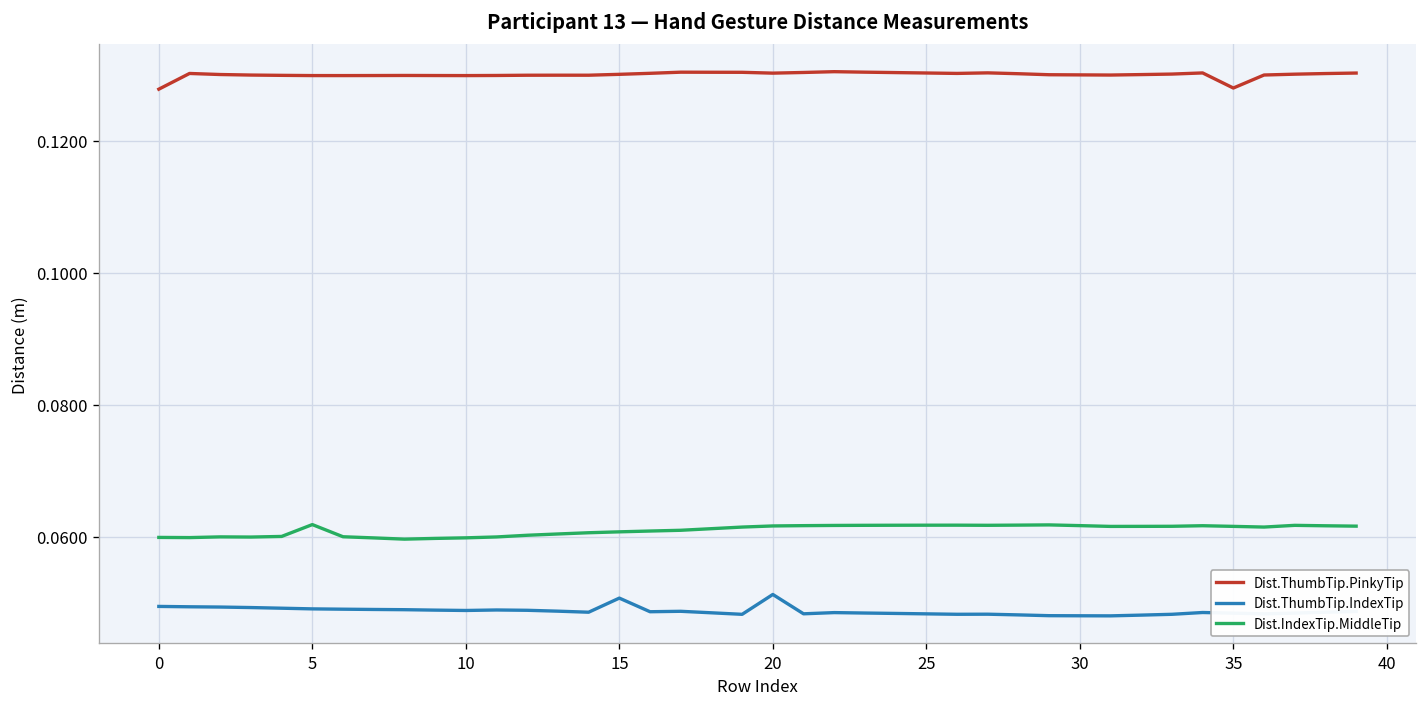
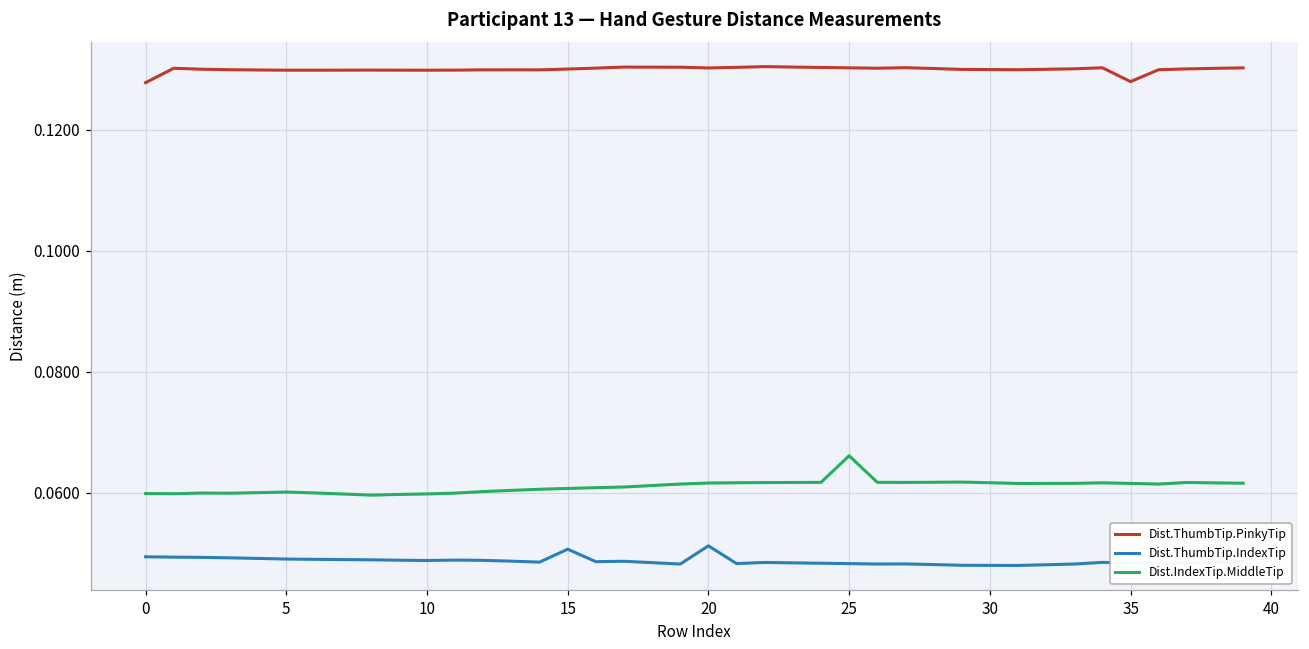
  {
    "Dist.ThumbTip.PinkyTip": {
      "0": 0.128,
      "5": 0.130,
      "10": 0.130,
      "15": 0.130,
      "20": 0.130,
      "25": 0.130,
      "30": 0.130,
      "35": 0.128
    },
    "Dist.ThumbTip.IndexTip": {
      "0": 0.049,
      "5": 0.049,
      "10": 0.049,
      "15": 0.051,
      "20": 0.051,
      "25": 0.048,
      "30": 0.048
    },
    "Dist.IndexTip.MiddleTip": {
      "0": 0.060,
-     "5": 0.062,
+     "5": 0.060,
      "10": 0.060,
      "15": 0.061,
      "20": 0.062,
-     "25": 0.062,
+     "25": 0.066,
      "30": 0.062,
      "35": 0.062
    }
  }
